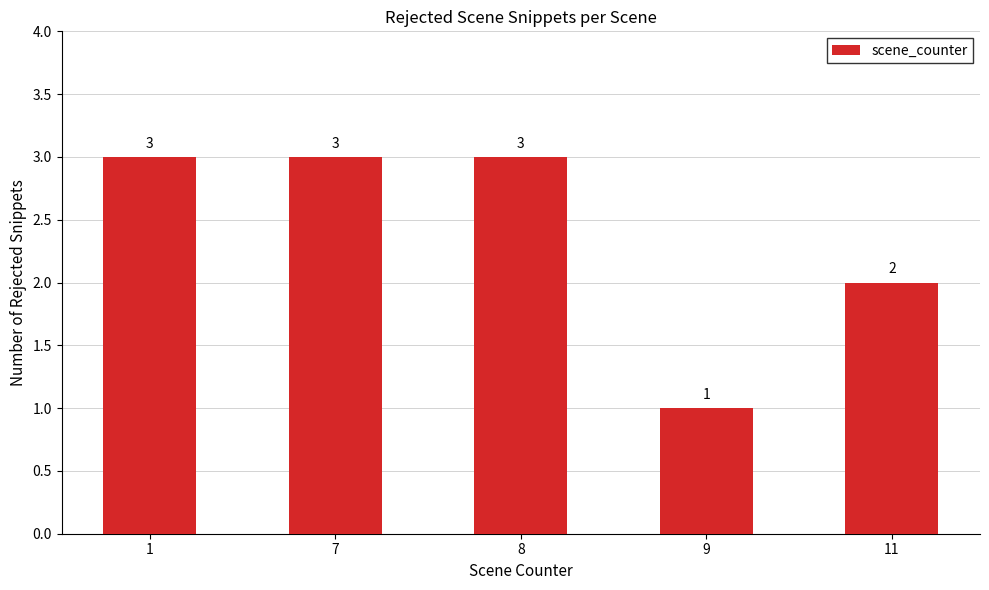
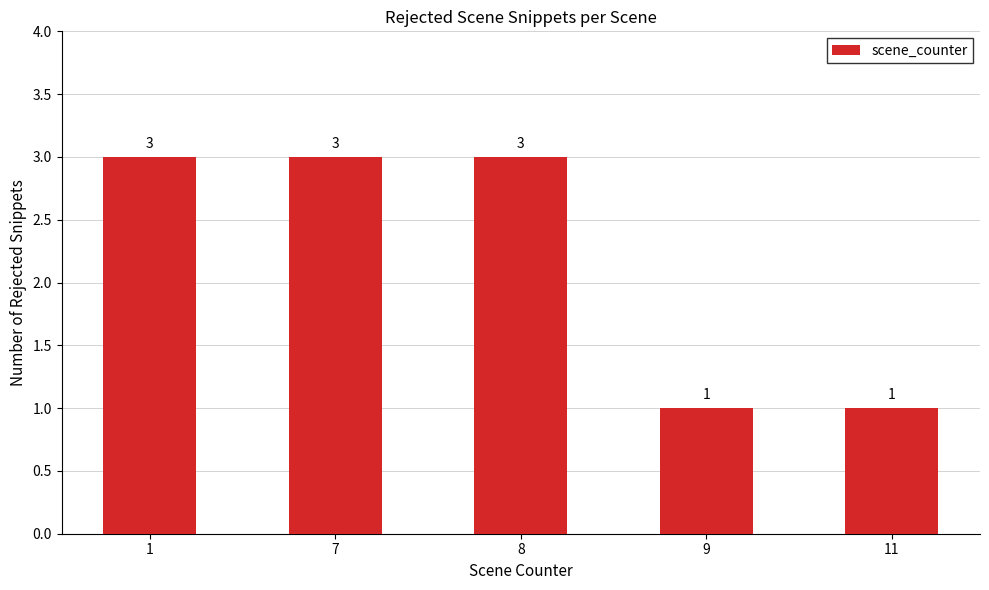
  {
    "1": 3,
    "7": 3,
    "8": 3,
    "9": 1,
-   "11": 2
+   "11": 1
  }
